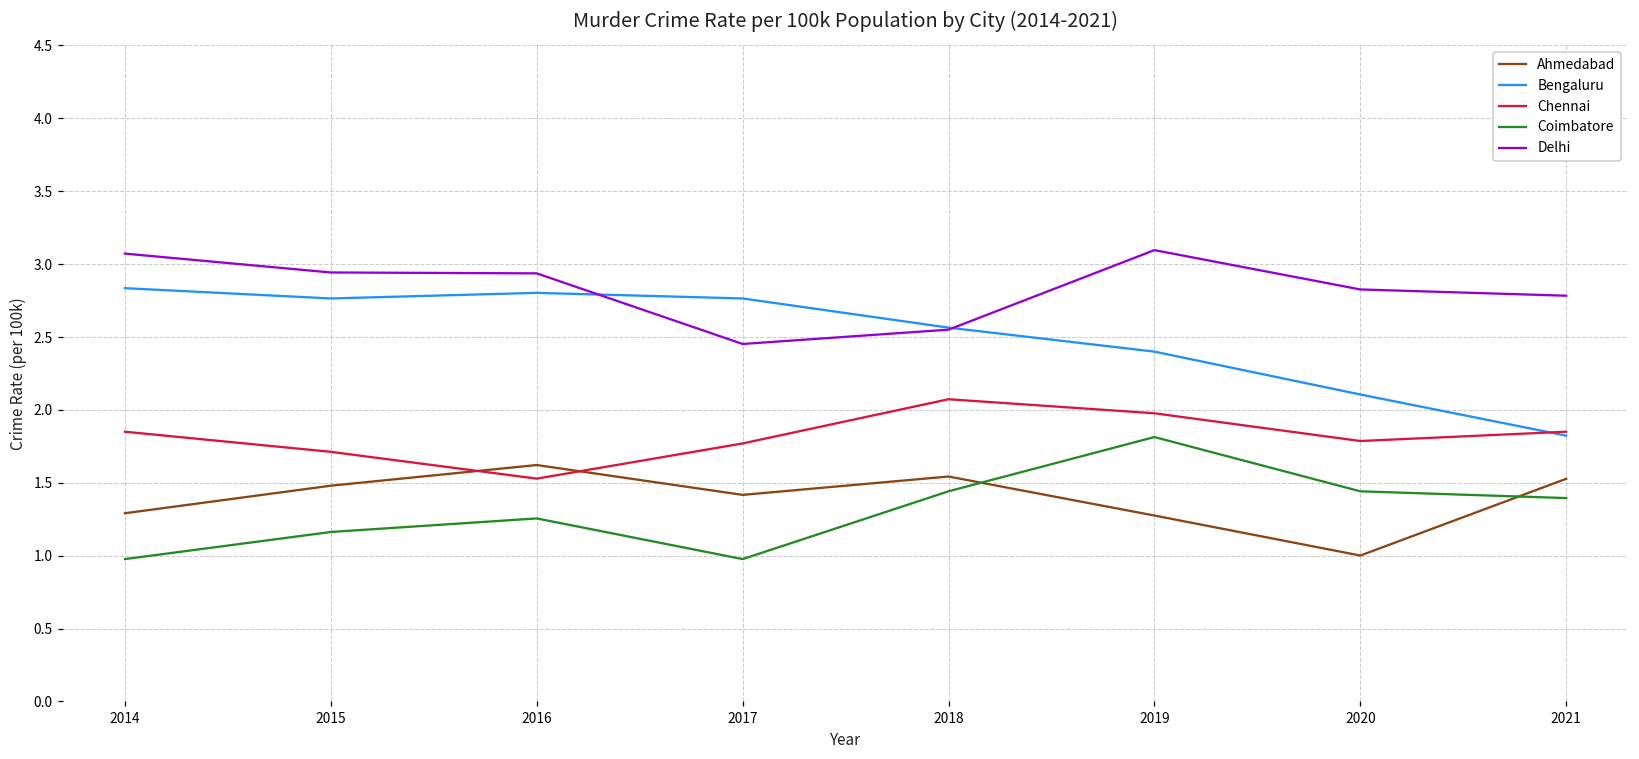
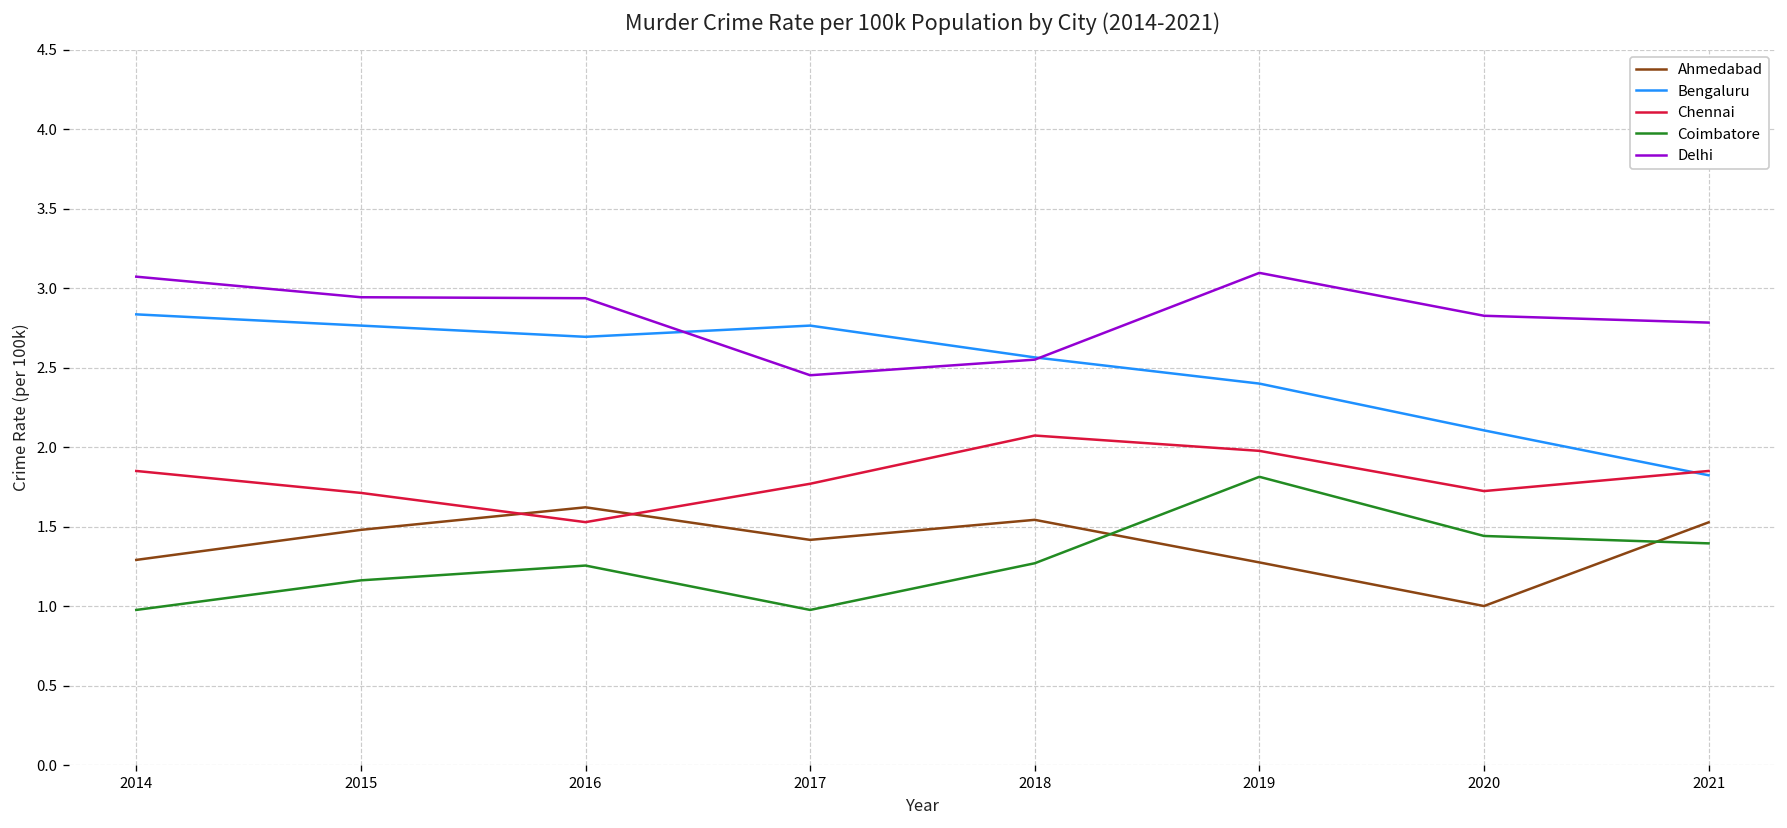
  {
    "Ahmedabad": {
      "2014": 1.29,
      "2015": 1.48,
      "2016": 1.62,
      "2017": 1.42,
      "2018": 1.54,
      "2019": 1.28,
      "2020": 1.00,
      "2021": 1.53
    },
    "Bengaluru": {
      "2014": 2.84,
      "2015": 2.76,
-     "2016": 2.80,
+     "2016": 2.69,
      "2017": 2.76,
      "2019": 2.40,
      "2020": 2.11,
      "2021": 1.82
    },
    "Chennai": {
      "2014": 1.85,
      "2015": 1.71,
      "2016": 1.53,
      "2017": 1.77,
      "2018": 2.07,
      "2019": 1.98,
-     "2020": 1.79,
+     "2020": 1.72,
      "2021": 1.85
    },
    "Coimbatore": {
      "2014": 0.98,
      "2015": 1.16,
      "2016": 1.26,
      "2017": 0.98,
-     "2018": 1.44,
+     "2018": 1.27,
      "2019": 1.81,
      "2020": 1.44,
      "2021": 1.40
    },
    "Delhi": {
      "2014": 3.07,
      "2015": 2.94,
      "2016": 2.94,
      "2017": 2.45,
      "2019": 3.10,
      "2020": 2.83,
      "2021": 2.78
    }
  }
